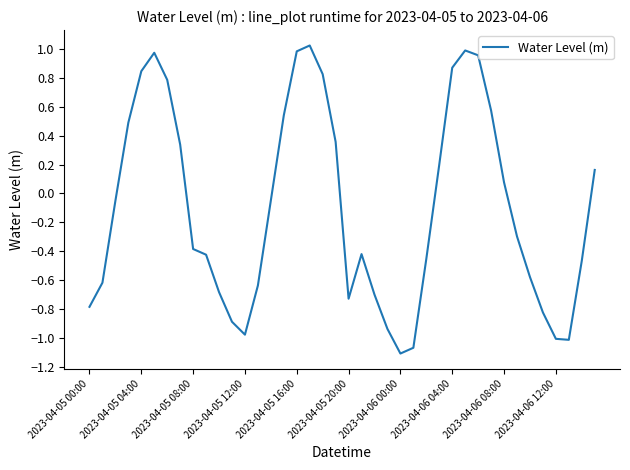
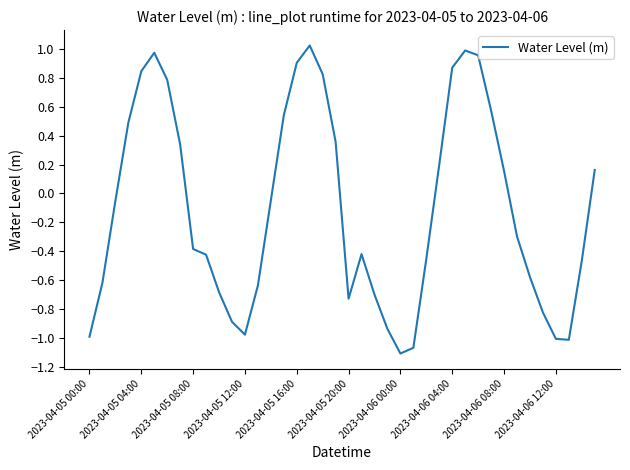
  {
-   "2023-04-05 00:00": -0.79,
+   "2023-04-05 00:00": -0.99,
    "2023-04-05 04:00": 0.85,
    "2023-04-05 08:00": -0.38,
    "2023-04-05 12:00": -0.98,
-   "2023-04-05 16:00": 0.98,
+   "2023-04-05 16:00": 0.91,
    "2023-04-05 20:00": -0.73,
    "2023-04-06 00:00": -1.11,
    "2023-04-06 04:00": 0.87,
-   "2023-04-06 08:00": 0.08,
+   "2023-04-06 08:00": 0.16,
    "2023-04-06 12:00": -1.01
  }
